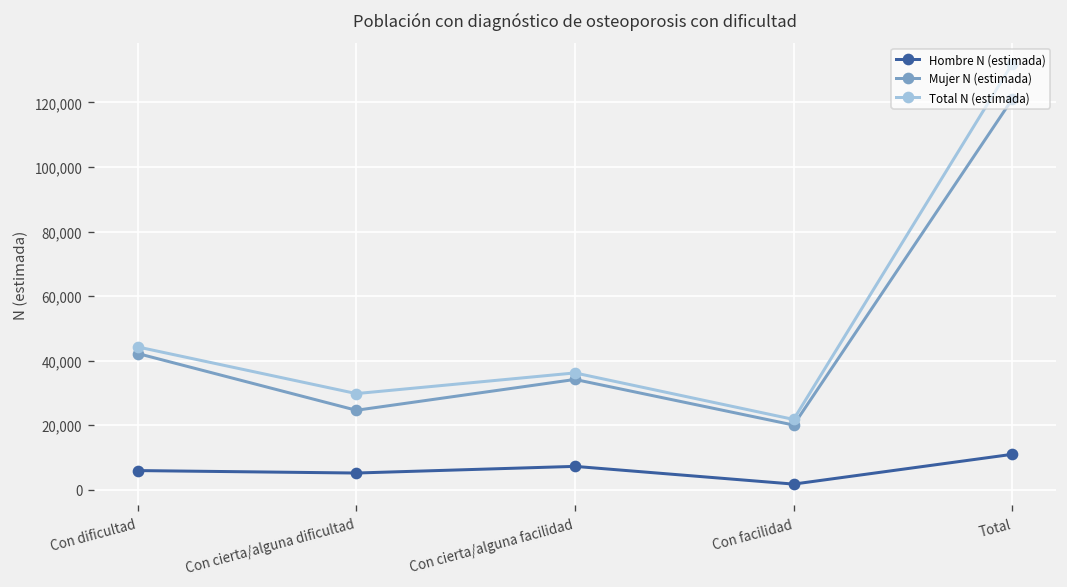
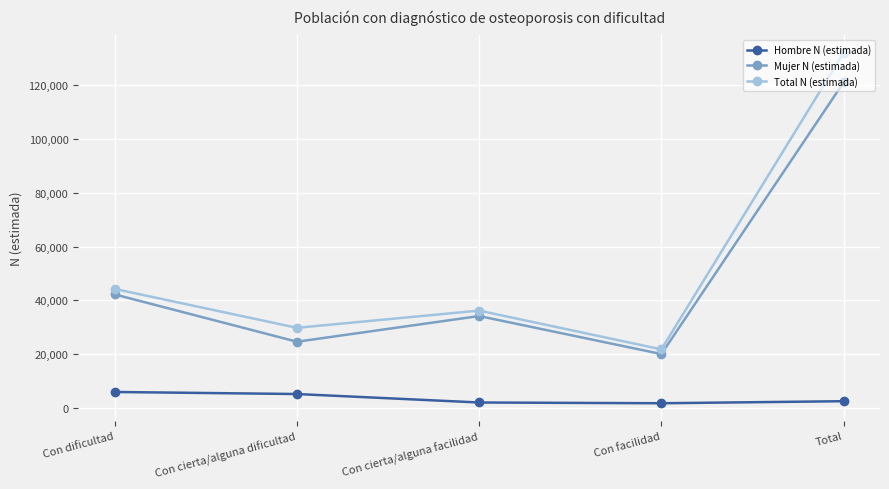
  {
    "Hombre N (estimada)": {
      "Con dificultad": "6,000",
      "Con cierta/alguna dificultad": "5,000",
-     "Con cierta/alguna facilidad": "7,000",
+     "Con cierta/alguna facilidad": "2,000",
      "Con facilidad": "2,000",
-     "Total": "11,000"
+     "Total": "3,000"
    }
  }
